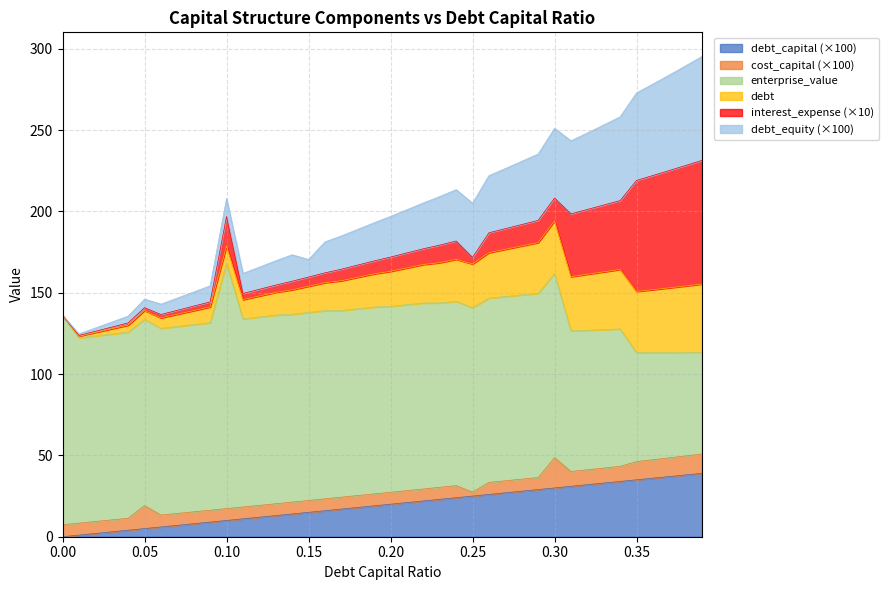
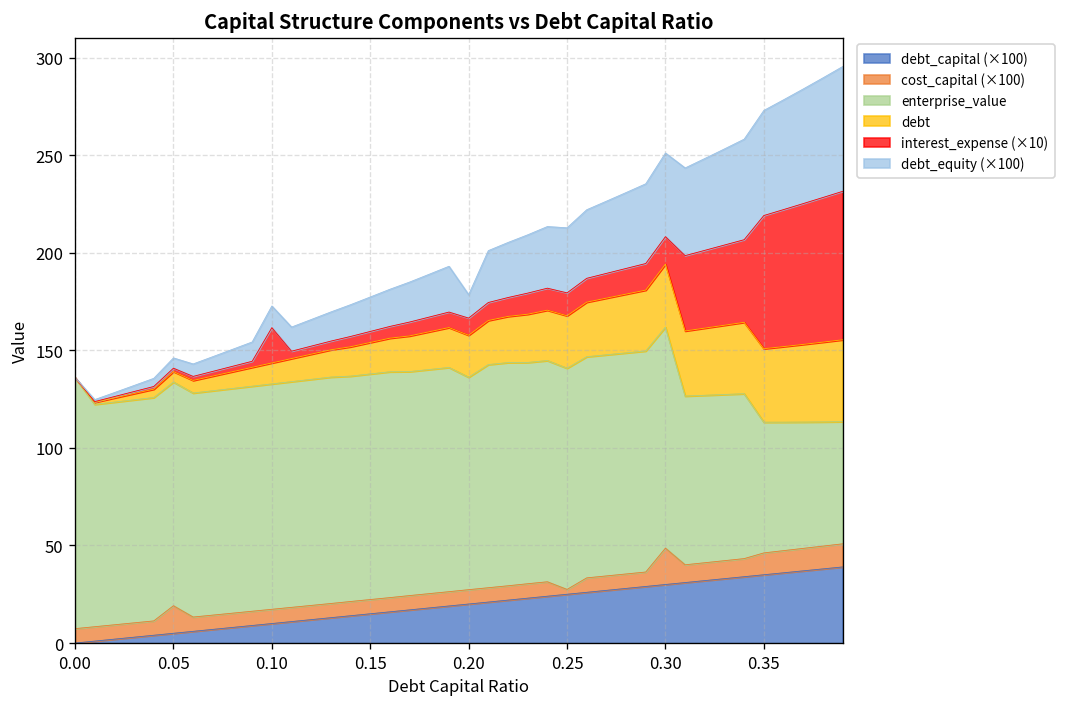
  {
    "debt_capital (×100)": {
      "0.00": 0,
      "0.05": 5,
      "0.10": 10,
      "0.15": 15,
      "0.20": 20,
      "0.25": 25,
      "0.30": 30,
      "0.35": 35
    },
    "cost_capital (×100)": {
      "0.00": 7,
      "0.05": 14,
      "0.10": 7,
      "0.15": 7,
      "0.20": 7,
      "0.25": 2,
      "0.30": 19,
      "0.35": 11
    },
    "enterprise_value": {
      "0.05": 115,
-     "0.10": 151,
+     "0.10": 115,
      "0.15": 116,
-     "0.20": 114,
+     "0.20": 109,
      "0.25": 113,
      "0.30": 113,
      "0.35": 67
    },
    "debt": {
      "0.05": 5,
      "0.10": 11,
      "0.15": 16,
      "0.20": 22,
      "0.25": 27,
      "0.30": 32,
      "0.35": 38
    },
    "interest_expense (×10)": {
      "0.05": 2,
      "0.10": 18,
      "0.15": 6,
      "0.20": 9,
-     "0.25": 4,
+     "0.25": 12,
      "0.30": 14,
      "0.35": 68
    },
    "debt_equity (×100)": {
      "0.05": 5,
      "0.10": 11,
-     "0.15": 11,
-     "0.20": 25,
+     "0.15": 18,
+     "0.20": 12,
      "0.25": 33,
      "0.30": 43,
      "0.35": 54
    }
  }
